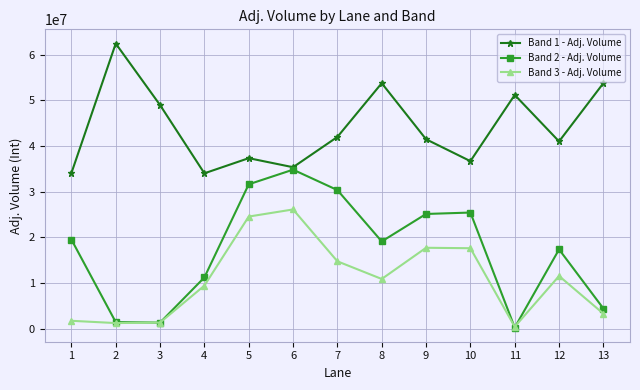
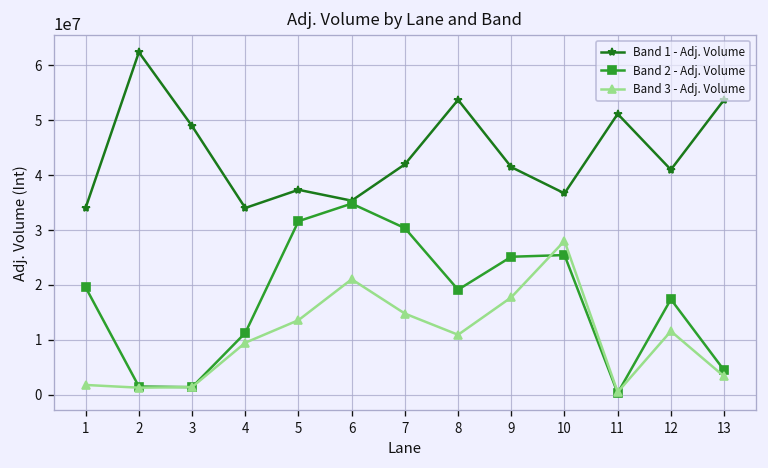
  {
    "Band 3 - Adj. Volume": {
      "1": 2000000,
      "4": 9000000,
-     "5": 25000000,
-     "6": 26000000,
+     "5": 14000000,
+     "6": 21000000,
      "7": 15000000,
      "8": 11000000,
      "9": 18000000,
-     "10": 18000000,
+     "10": 28000000,
      "12": 12000000,
      "13": 3000000
    }
  }
